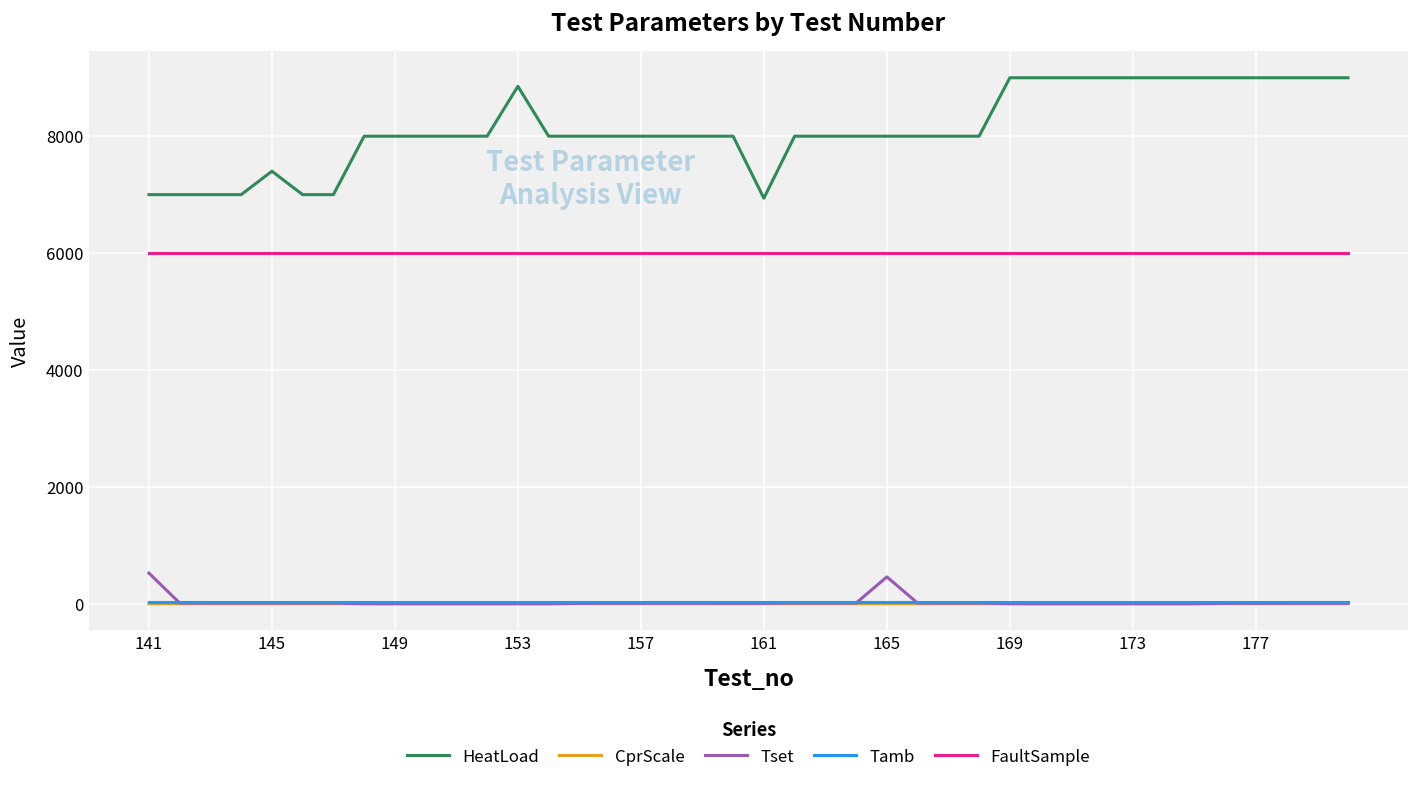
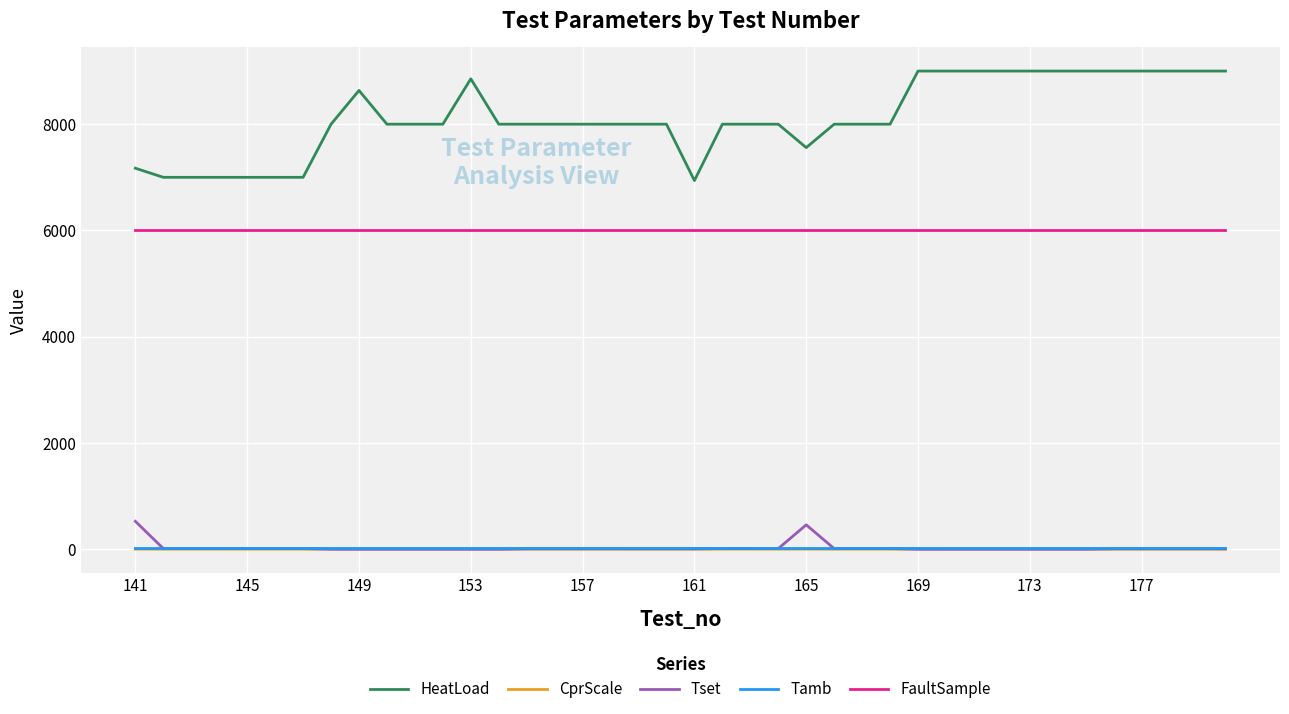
  {
    "HeatLoad": {
-     "141": 7000,
-     "145": 7400,
-     "149": 8000,
+     "141": 7200,
+     "145": 7000,
+     "149": 8600,
      "153": 8900,
      "157": 8000,
      "161": 6900,
-     "165": 8000,
+     "165": 7600,
      "169": 9000,
      "173": 9000,
      "177": 9000
    },
    "Tset": {
      "141": 500,
      "165": 500
    },
    "FaultSample": {
      "141": 6000,
      "145": 6000,
      "149": 6000,
      "153": 6000,
      "157": 6000,
      "161": 6000,
      "165": 6000,
      "169": 6000,
      "173": 6000,
      "177": 6000
    }
  }
